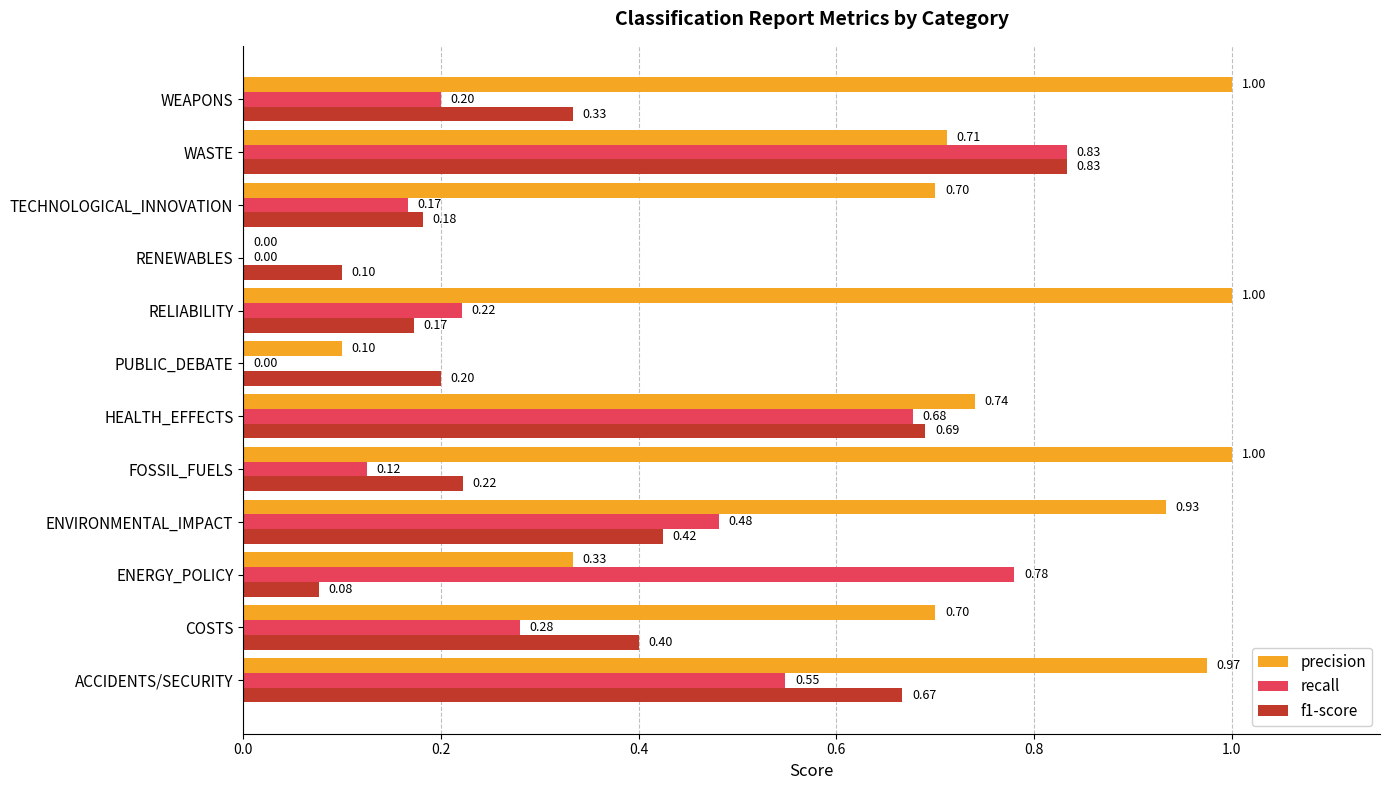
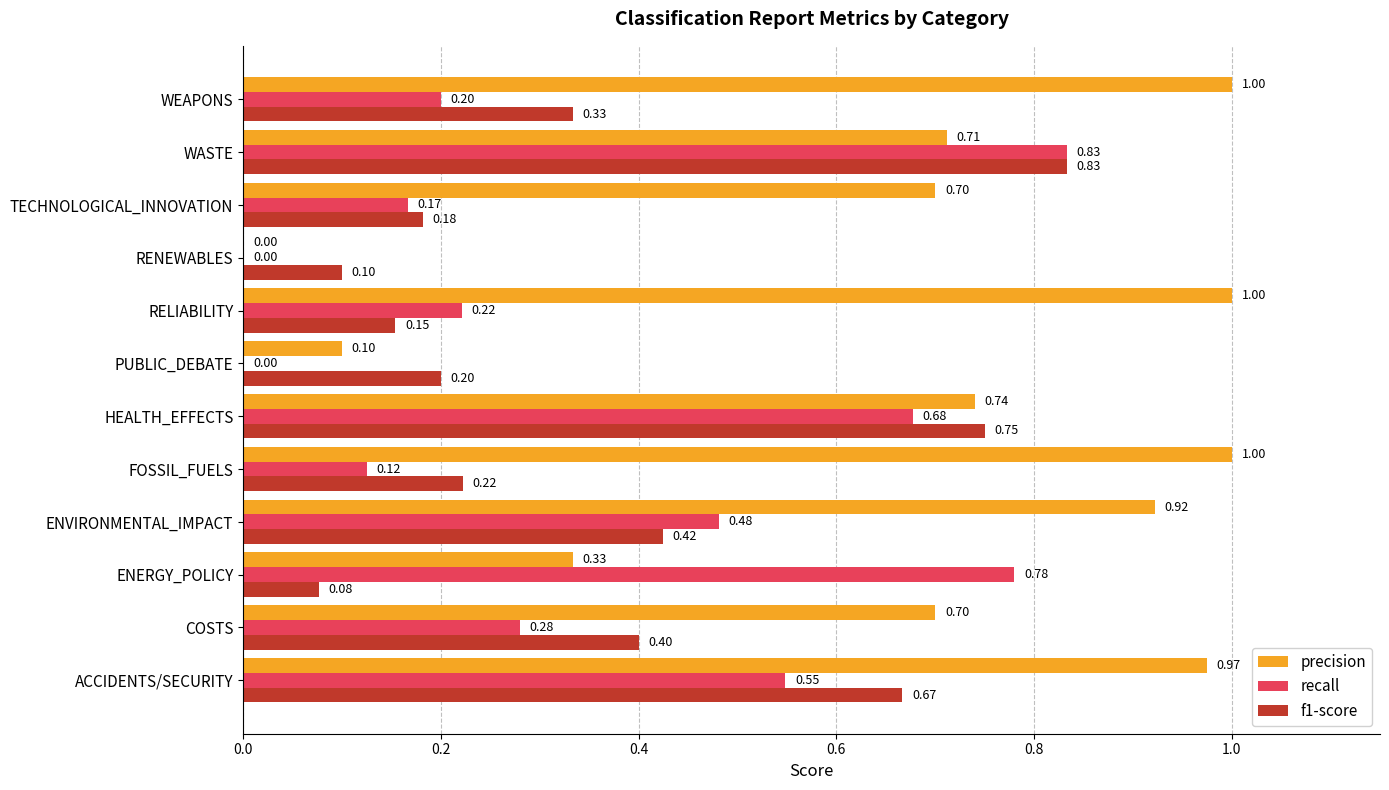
  {
    "precision": {
      "WEAPONS": 1.00,
      "WASTE": 0.71,
      "TECHNOLOGICAL_INNOVATION": 0.70,
      "RENEWABLES": 0.00,
      "RELIABILITY": 1.00,
      "PUBLIC_DEBATE": 0.10,
      "HEALTH_EFFECTS": 0.74,
      "FOSSIL_FUELS": 1.00,
-     "ENVIRONMENTAL_IMPACT": 0.93,
+     "ENVIRONMENTAL_IMPACT": 0.92,
      "ENERGY_POLICY": 0.33,
      "COSTS": 0.70,
      "ACCIDENTS/SECURITY": 0.97
    },
    "recall": {
      "WEAPONS": 0.20,
      "WASTE": 0.83,
      "TECHNOLOGICAL_INNOVATION": 0.17,
      "RENEWABLES": 0.00,
      "RELIABILITY": 0.22,
      "PUBLIC_DEBATE": 0.00,
      "HEALTH_EFFECTS": 0.68,
      "FOSSIL_FUELS": 0.12,
      "ENVIRONMENTAL_IMPACT": 0.48,
      "ENERGY_POLICY": 0.78,
      "COSTS": 0.28,
      "ACCIDENTS/SECURITY": 0.55
    },
    "f1-score": {
      "WEAPONS": 0.33,
      "WASTE": 0.83,
      "TECHNOLOGICAL_INNOVATION": 0.18,
      "RENEWABLES": 0.10,
-     "RELIABILITY": 0.17,
+     "RELIABILITY": 0.15,
      "PUBLIC_DEBATE": 0.20,
-     "HEALTH_EFFECTS": 0.69,
+     "HEALTH_EFFECTS": 0.75,
      "FOSSIL_FUELS": 0.22,
      "ENVIRONMENTAL_IMPACT": 0.42,
      "ENERGY_POLICY": 0.08,
      "COSTS": 0.40,
      "ACCIDENTS/SECURITY": 0.67
    }
  }
